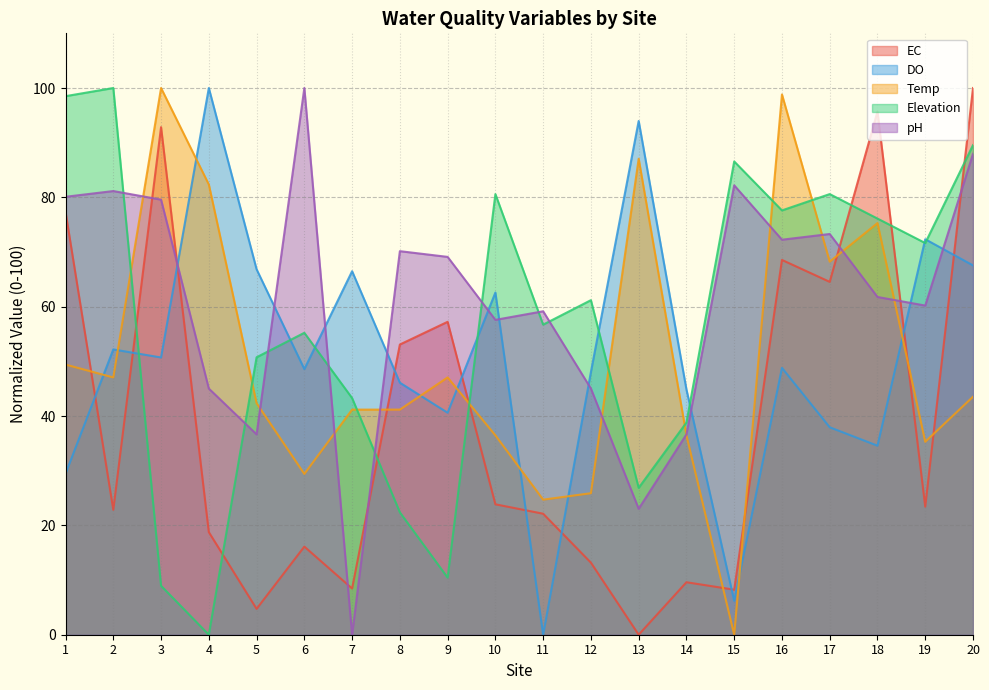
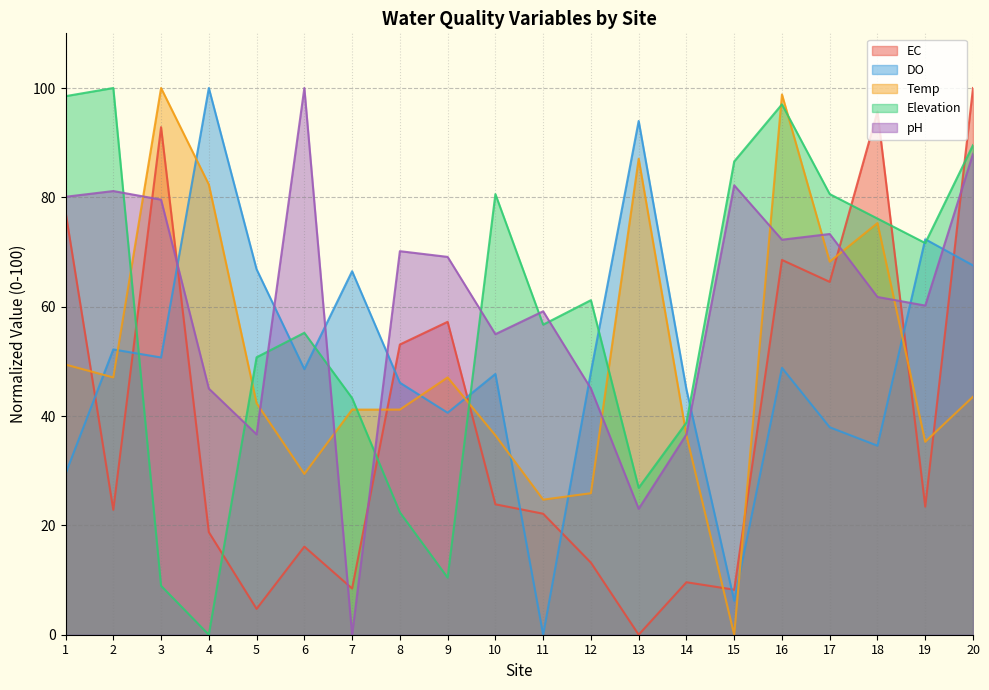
  {
    "EC": {
      "1": 77,
      "2": 23,
      "3": 93,
      "4": 19,
      "5": 5,
      "6": 16,
      "7": 8,
      "8": 53,
      "9": 57,
      "10": 24,
      "11": 22,
      "12": 13,
      "13": 0,
      "14": 10,
      "15": 8,
      "16": 69,
      "17": 65,
      "19": 23,
      "20": 100
    },
    "DO": {
      "1": 29,
      "2": 52,
      "3": 51,
      "4": 100,
      "5": 67,
      "6": 49,
      "7": 66,
      "8": 46,
      "9": 41,
-     "10": 63,
+     "10": 48,
      "11": 0,
      "12": 48,
      "13": 94,
      "14": 45,
      "15": 6,
      "16": 49,
      "17": 38,
      "18": 35,
      "19": 72,
      "20": 68
    },
    "Temp": {
      "1": 49,
      "2": 47,
      "3": 100,
      "4": 82,
      "5": 42,
      "6": 29,
      "7": 41,
      "8": 41,
      "9": 47,
      "10": 36,
      "11": 25,
      "12": 26,
      "13": 87,
      "15": 0,
      "16": 99,
      "17": 68,
      "18": 75,
      "19": 35,
      "20": 44
    },
    "Elevation": {
      "1": 99,
      "2": 100,
      "3": 9,
      "4": 0,
      "5": 51,
      "6": 55,
      "7": 43,
      "8": 22,
      "9": 10,
      "10": 81,
      "11": 57,
      "12": 61,
      "13": 27,
      "14": 39,
      "15": 87,
-     "16": 78,
+     "16": 97,
      "17": 81,
      "18": 76,
      "19": 72,
      "20": 90
    },
    "pH": {
      "1": 80,
      "2": 81,
      "3": 80,
      "4": 45,
      "5": 37,
      "6": 100,
      "7": 0,
      "8": 70,
      "9": 69,
-     "10": 58,
+     "10": 55,
      "11": 59,
      "12": 45,
      "13": 23,
      "15": 82,
      "16": 72,
      "17": 73,
      "18": 62,
      "19": 60,
      "20": 88
    }
  }
